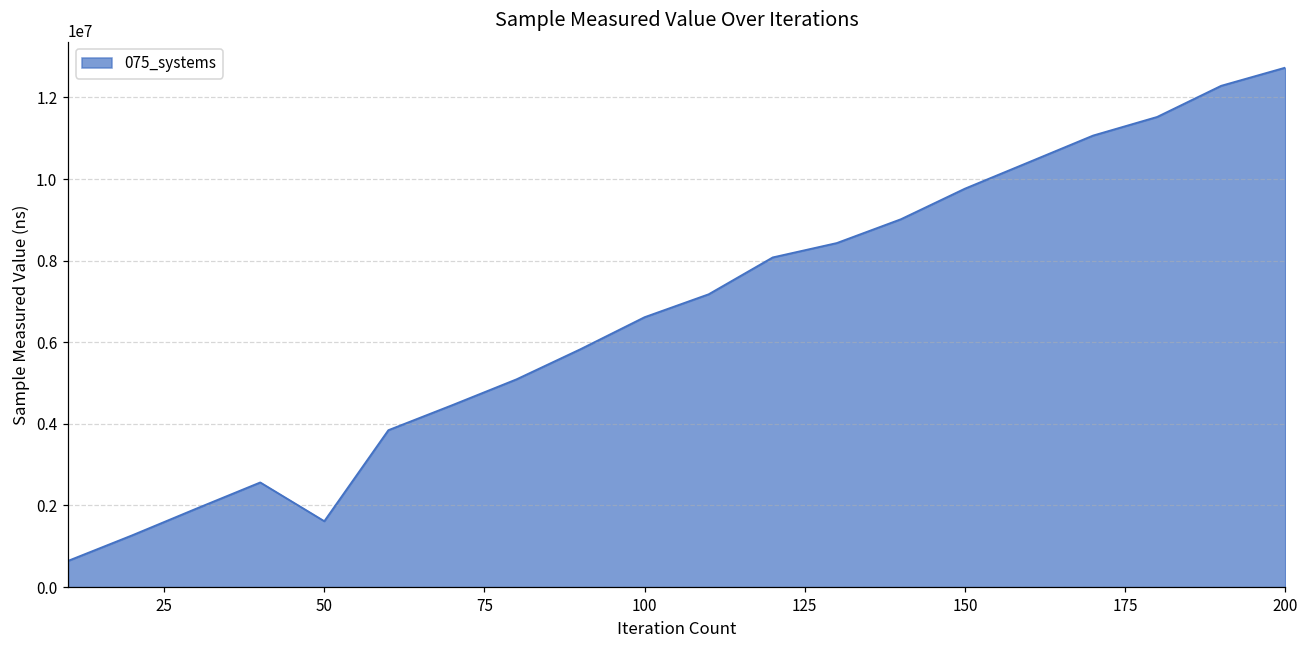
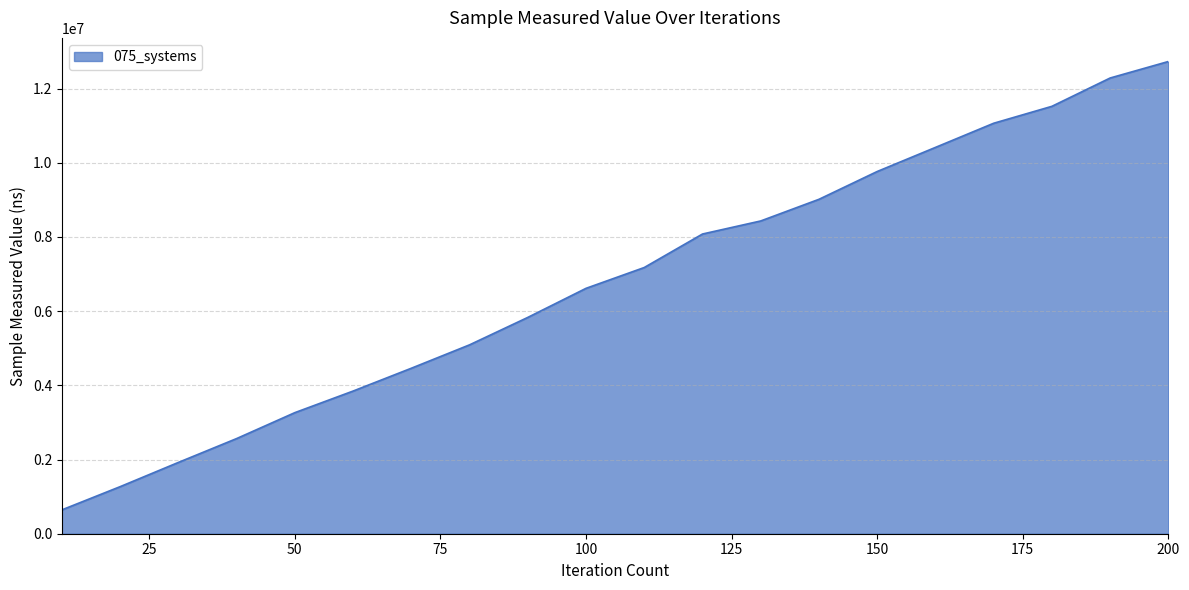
  {
-   "50": 1600000,
+   "50": 3300000,
    "100": 6600000,
    "150": 9800000,
    "200": 12700000
  }
